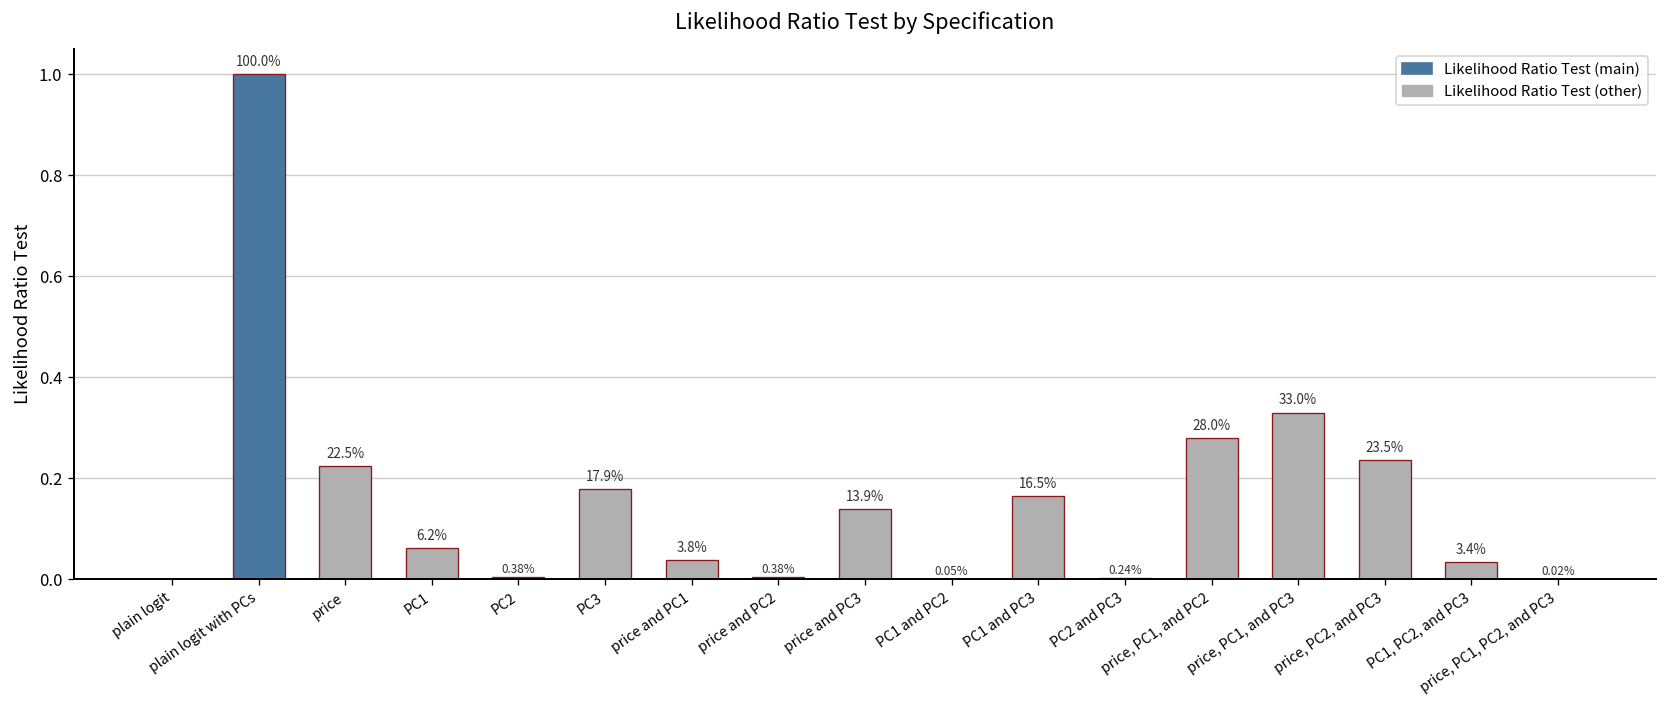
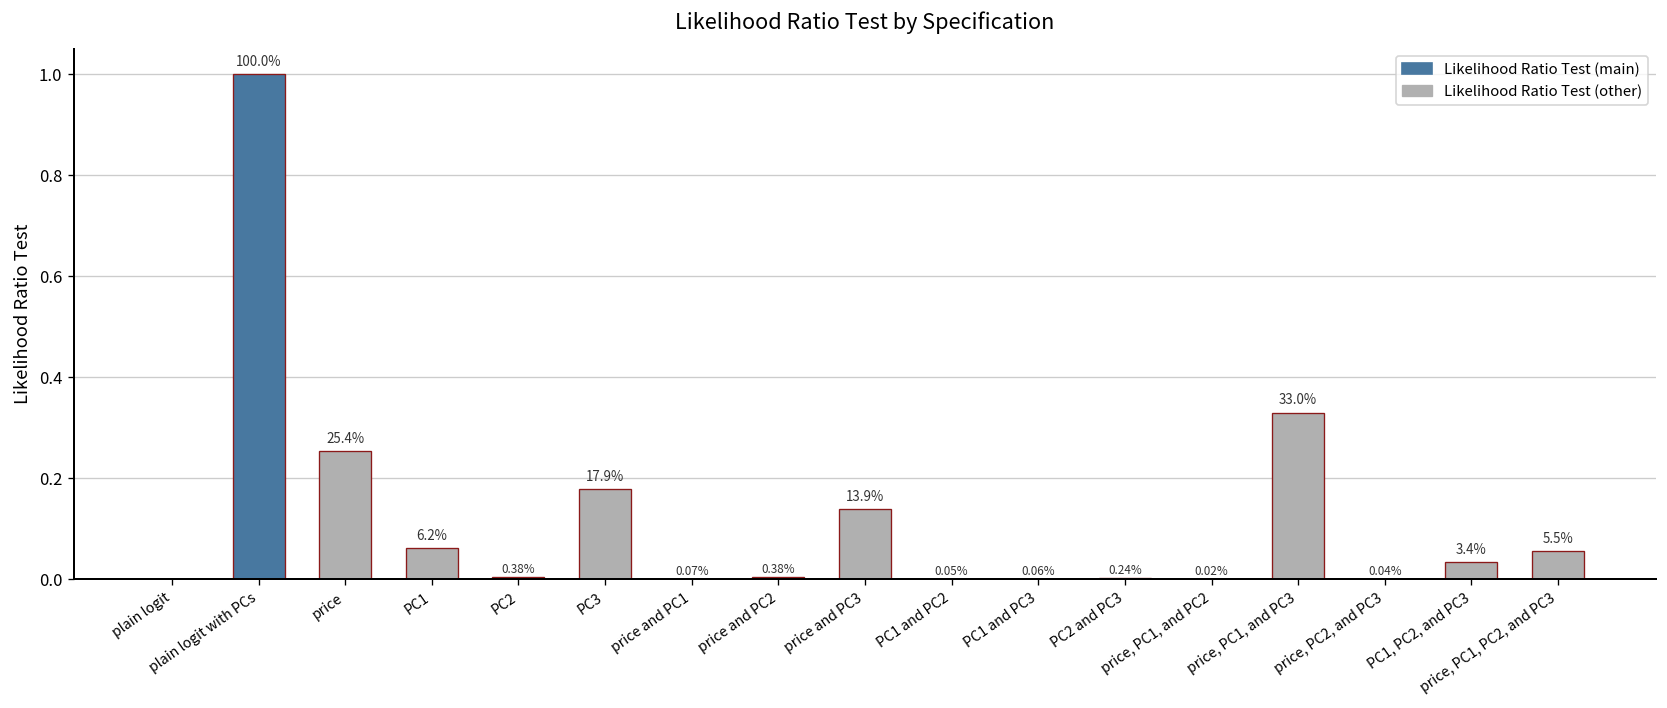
  {
    "plain logit with PCs": "100.0%",
-   "price": "22.5%",
+   "price": "25.4%",
    "PC1": "6.2%",
    "PC2": "0.38%",
    "PC3": "17.9%",
-   "price and PC1": "3.8%",
+   "price and PC1": "0.07%",
    "price and PC2": "0.38%",
    "price and PC3": "13.9%",
    "PC1 and PC2": "0.05%",
-   "PC1 and PC3": "16.5%",
+   "PC1 and PC3": "0.06%",
    "PC2 and PC3": "0.24%",
-   "price, PC1, and PC2": "28.0%",
+   "price, PC1, and PC2": "0.02%",
    "price, PC1, and PC3": "33.0%",
-   "price, PC2, and PC3": "23.5%",
+   "price, PC2, and PC3": "0.04%",
    "PC1, PC2, and PC3": "3.4%",
-   "price, PC1, PC2, and PC3": "0.02%"
+   "price, PC1, PC2, and PC3": "5.5%"
  }
